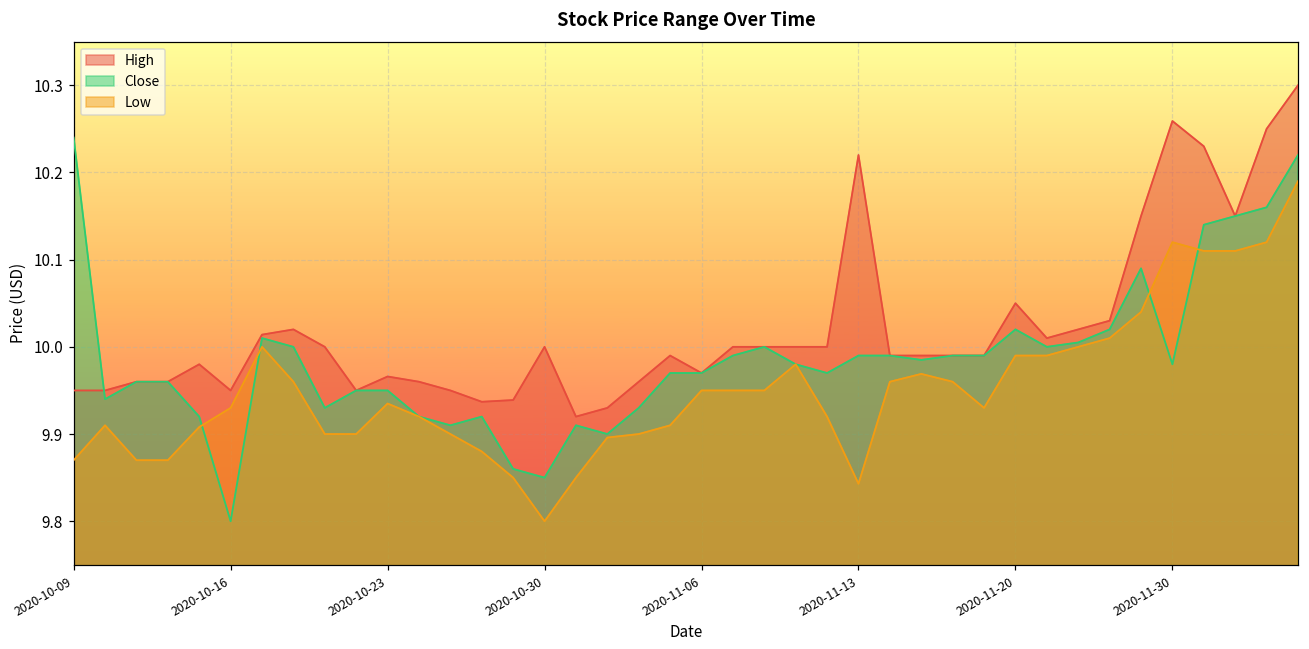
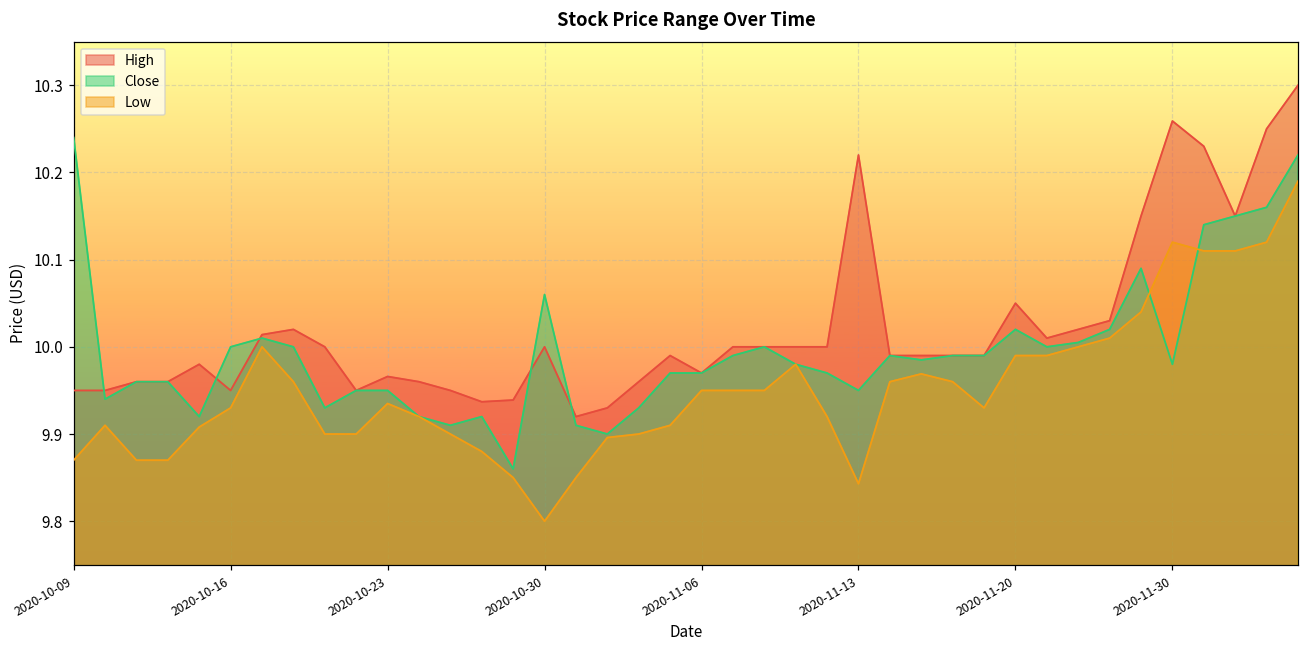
  {
    "High": {
      "2020-10-09": 9.95,
      "2020-10-16": 9.95,
      "2020-10-23": 9.97,
      "2020-10-30": 10.00,
      "2020-11-13": 10.22,
      "2020-11-20": 10.05,
      "2020-11-30": 10.26
    },
    "Close": {
      "2020-10-09": 10.24,
-     "2020-10-16": 9.8,
+     "2020-10-16": 10.0,
      "2020-10-23": 9.95,
-     "2020-10-30": 9.85,
-     "2020-11-13": 9.99,
+     "2020-10-30": 10.06,
+     "2020-11-13": 9.95,
      "2020-11-20": 10.02,
      "2020-11-30": 9.98
    },
    "Low": {
      "2020-10-09": 9.87,
      "2020-10-16": 9.93,
      "2020-10-23": 9.94,
      "2020-10-30": 9.80,
      "2020-11-06": 9.95,
      "2020-11-13": 9.84,
      "2020-11-20": 9.99,
      "2020-11-30": 10.12
    }
  }
